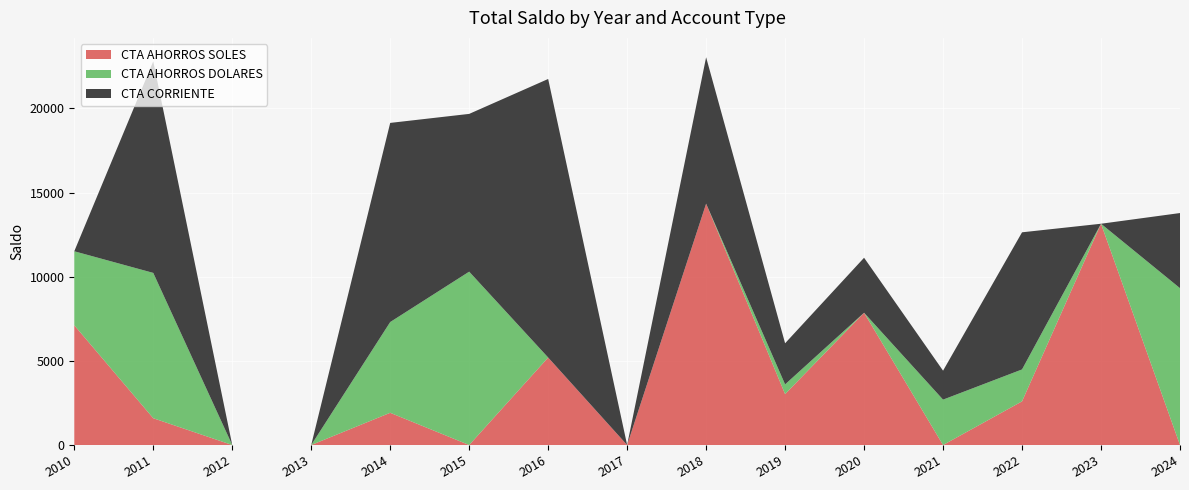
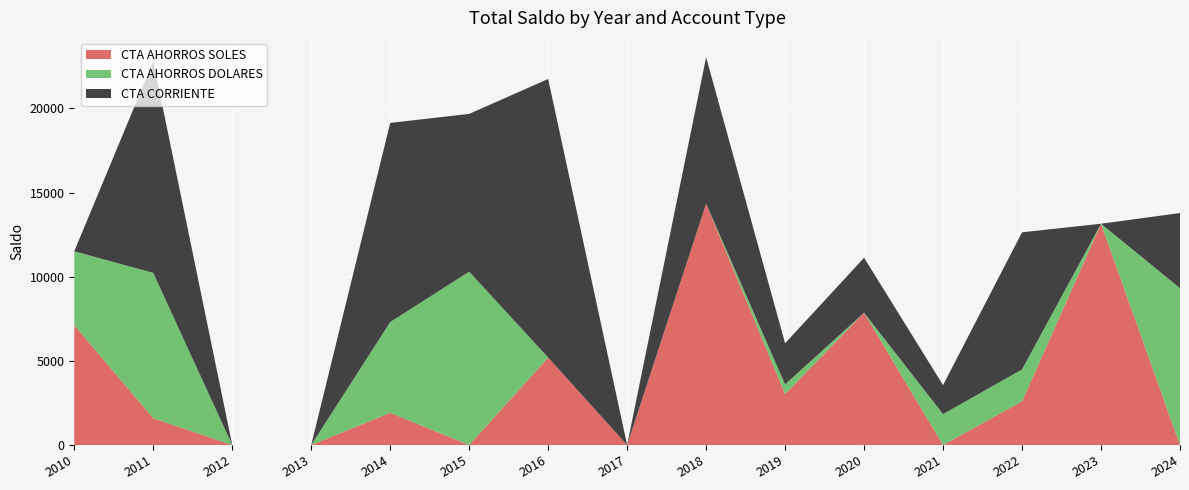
  {
    "CTA AHORROS SOLES": {
      "2010": 7100,
      "2011": 1600,
      "2014": 1900,
      "2015": 0,
      "2019": 3000,
      "2021": 0,
      "2022": 2600,
      "2024": 0
    },
    "CTA AHORROS DOLARES": {
      "2011": 8600,
      "2014": 5400,
      "2015": 10300,
      "2019": 600,
-     "2021": 2700,
+     "2021": 1800,
      "2022": 1900,
      "2024": 9300
    },
    "CTA CORRIENTE": {
      "2014": 11800,
      "2015": 9400,
      "2016": 16600,
      "2018": 8700,
      "2019": 2400,
      "2020": 3300,
      "2021": 1700,
      "2022": 8100,
      "2024": 4500
    }
  }
